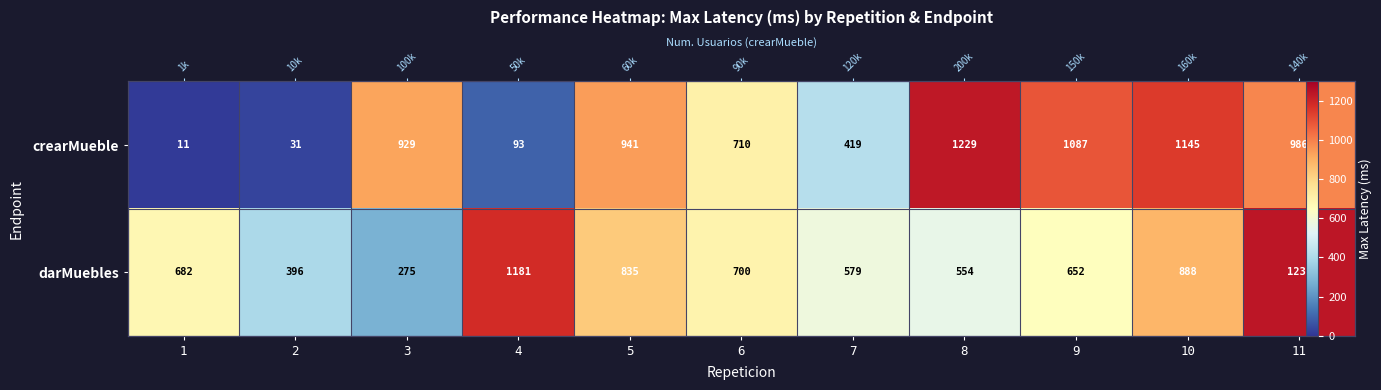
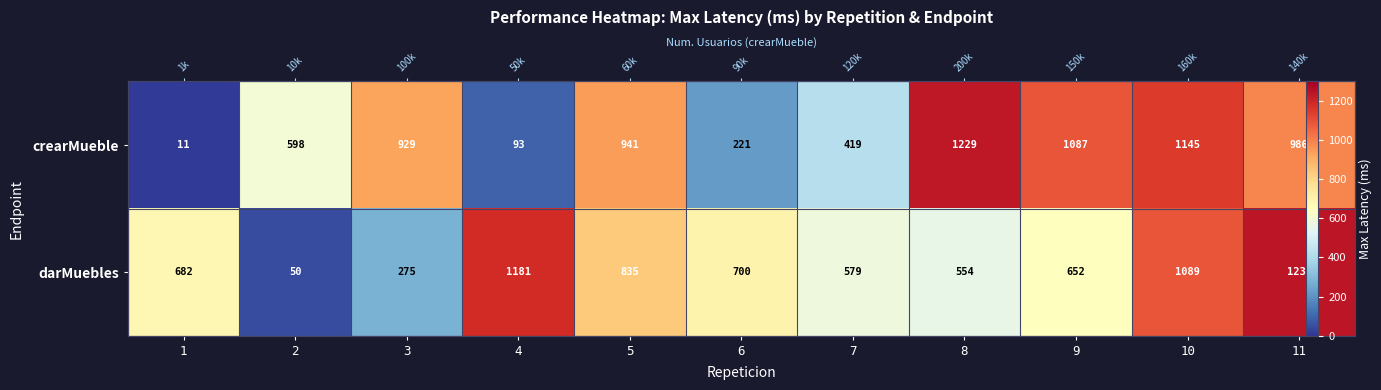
  {
    "crearMueble": {
      "1": 11,
-     "2": 31,
+     "2": 598,
      "3": 929,
      "4": 93,
      "5": 941,
-     "6": 710,
+     "6": 221,
      "7": 419,
      "8": 1229,
      "9": 1087,
      "10": 1145,
      "11": 986
    },
    "darMuebles": {
      "1": 682,
-     "2": 396,
+     "2": 50,
      "3": 275,
      "4": 1181,
      "5": 835,
      "6": 700,
      "7": 579,
      "8": 554,
      "9": 652,
-     "10": 888,
+     "10": 1089,
      "11": 1235
    }
  }
